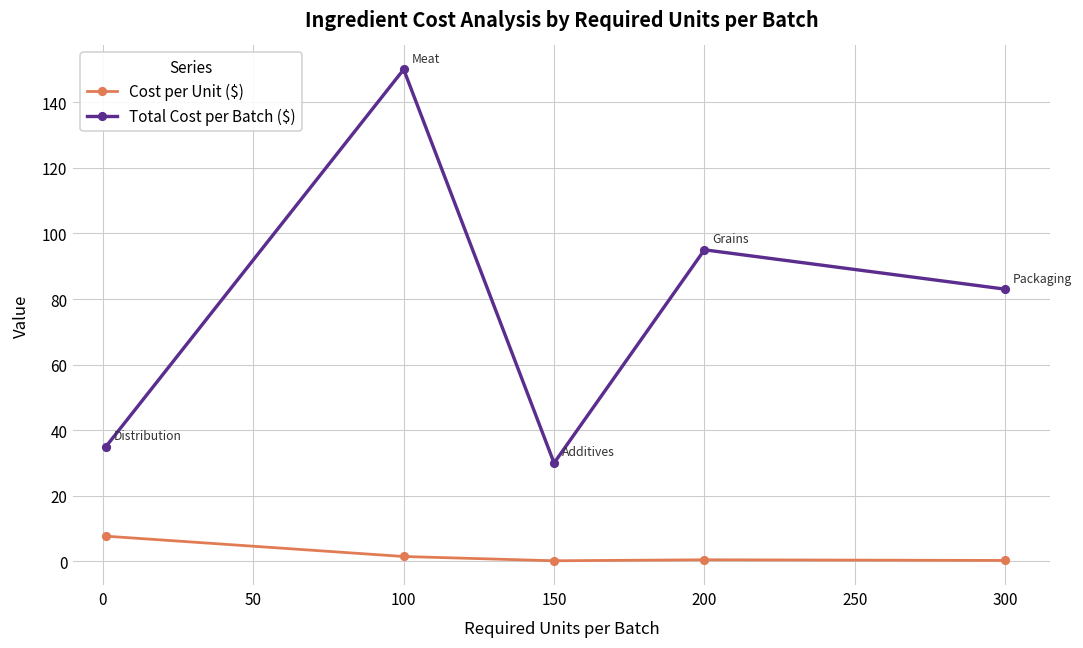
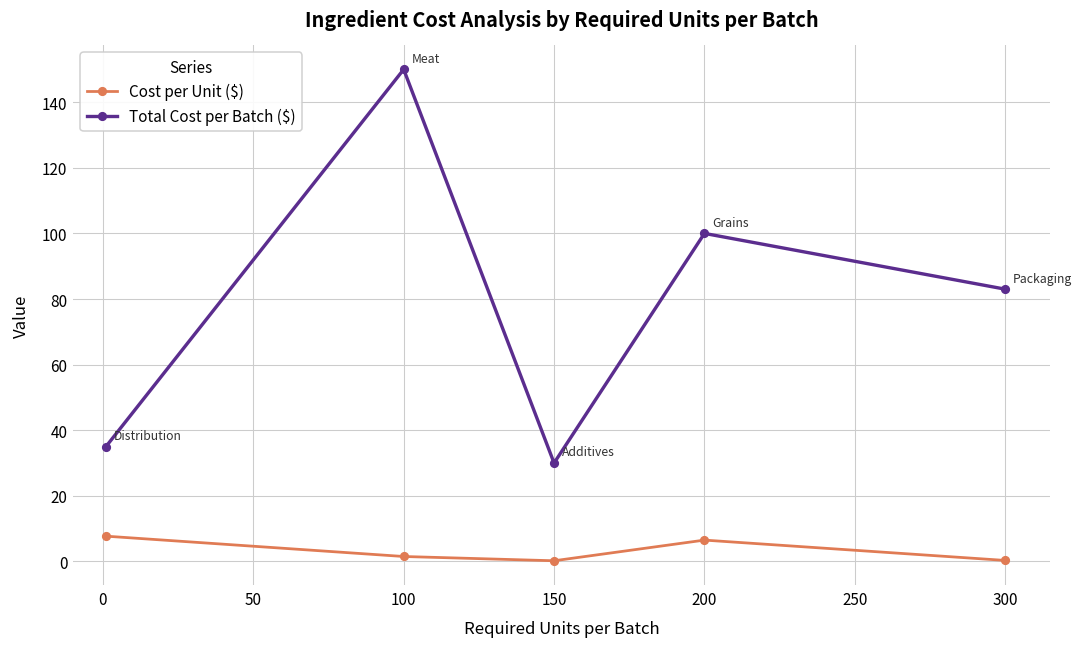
  {
    "Cost per Unit ($)": {
      "0": 8,
      "100": 2,
      "150": 0,
-     "200": 1,
+     "200": 7,
      "300": 0
    },
    "Total Cost per Batch ($)": {
      "0": 35,
      "100": 150,
      "150": 30,
-     "200": 95,
+     "200": 100,
      "300": 83
    }
  }
